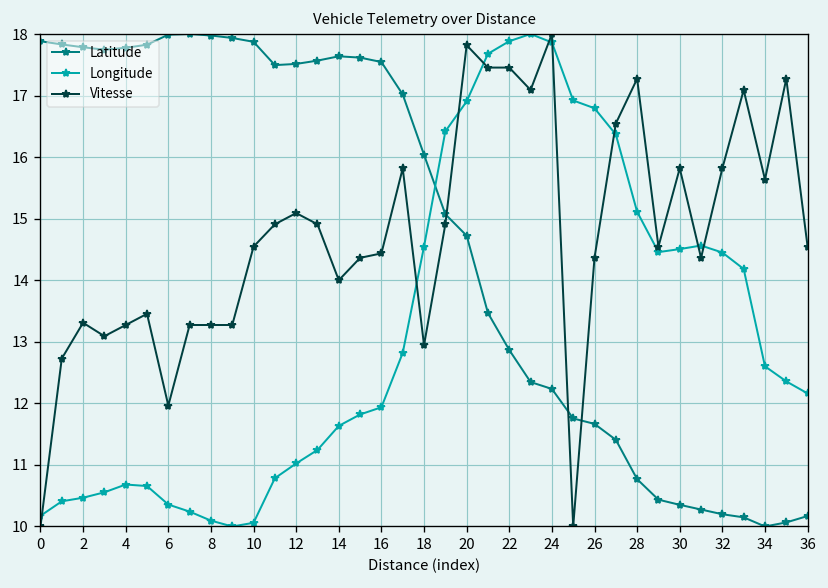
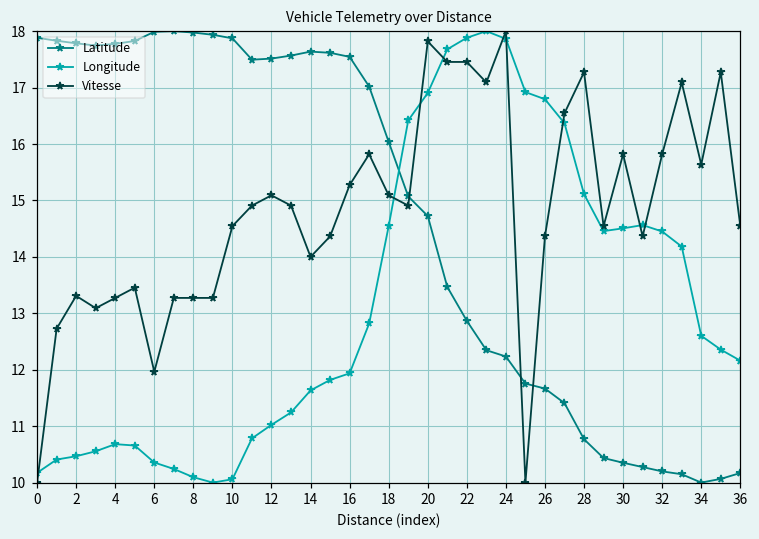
  {
    "Vitesse": {
      "0": 10.0,
      "2": 13.3,
      "4": 13.3,
      "6": 12.0,
      "8": 13.3,
      "10": 14.5,
      "12": 15.1,
      "14": 14.0,
-     "16": 14.4,
-     "18": 12.9,
+     "16": 15.3,
+     "18": 15.1,
      "20": 17.8,
      "22": 17.5,
      "24": 18.0,
      "26": 14.4,
      "28": 17.3,
      "30": 15.8,
      "32": 15.8,
      "34": 15.6,
      "36": 14.5
    }
  }
